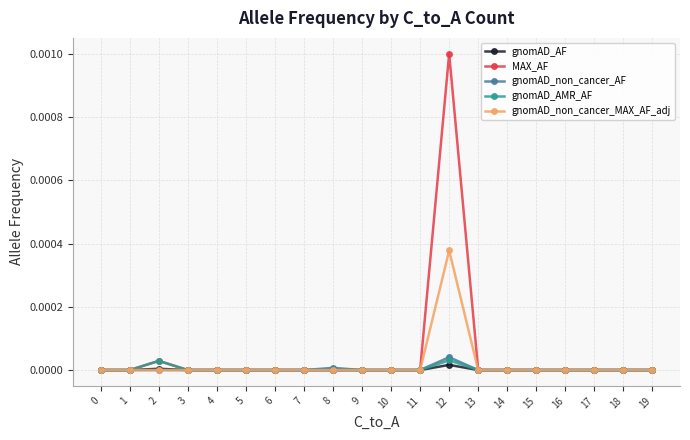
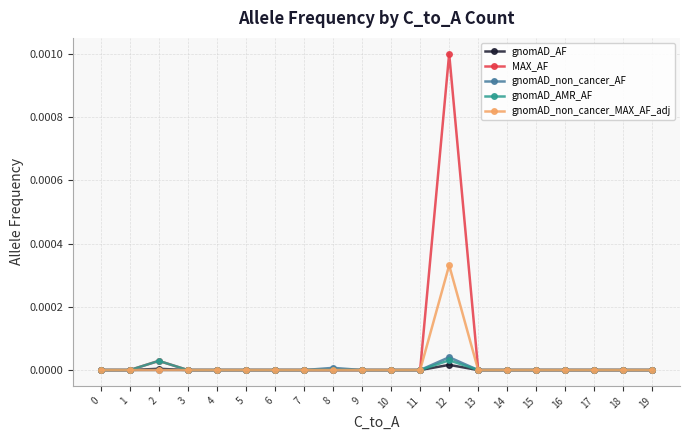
  {
    "gnomAD_AF": {
      "12": 0.00002
    },
    "MAX_AF": {
      "12": 0.00100
    },
    "gnomAD_non_cancer_MAX_AF_adj": {
-     "12": 0.00038
+     "12": 0.00033
    }
  }
